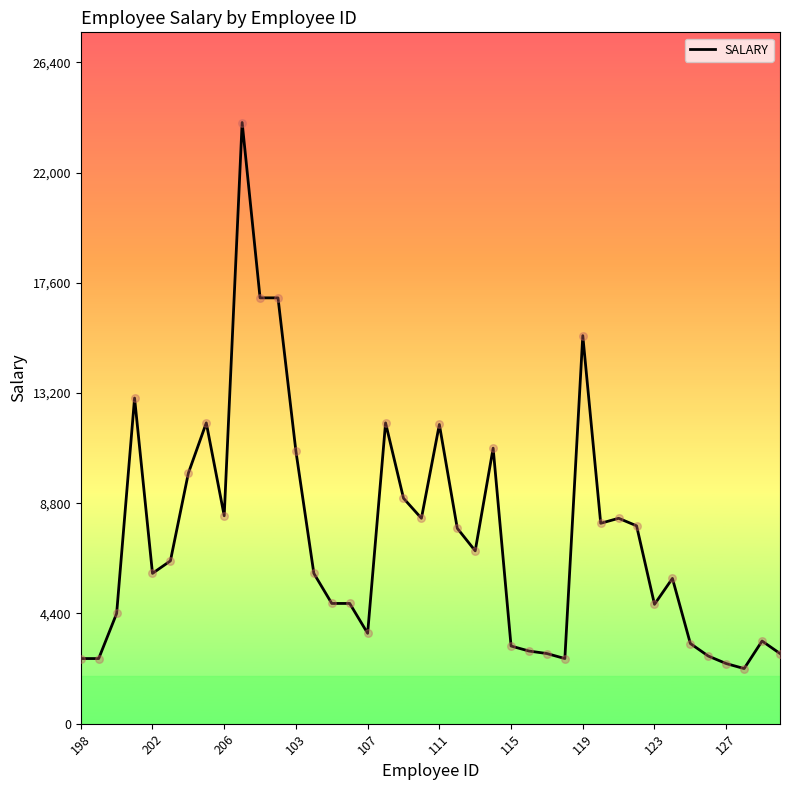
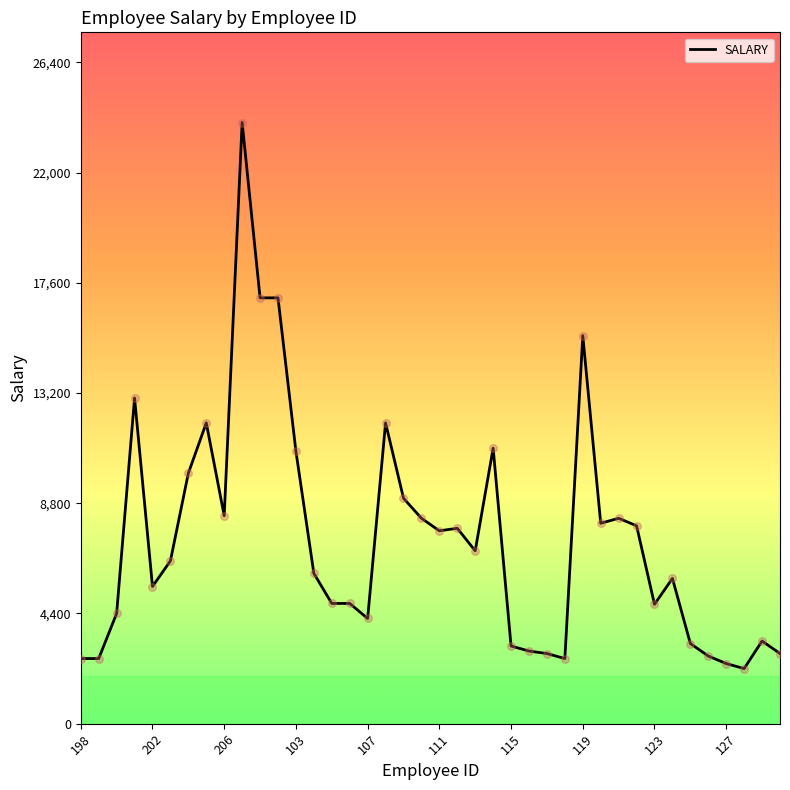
  {
    "198": "2,600",
-   "202": "6,000",
+   "202": "5,500",
    "206": "8,300",
    "103": "10,900",
-   "107": "3,600",
-   "111": "11,900",
+   "107": "4,200",
+   "111": "7,700",
    "115": "3,100",
    "119": "15,500",
    "123": "4,800",
    "127": "2,400"
  }
